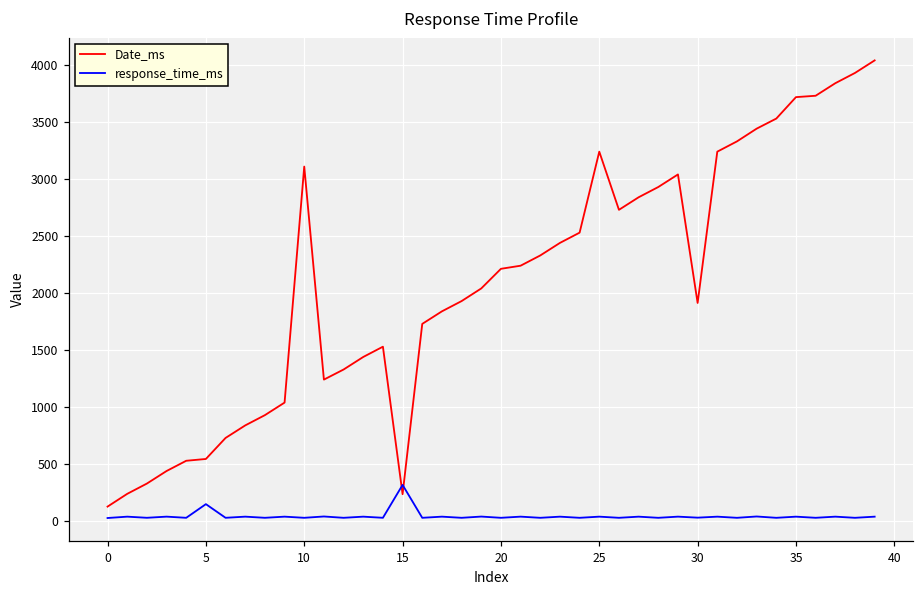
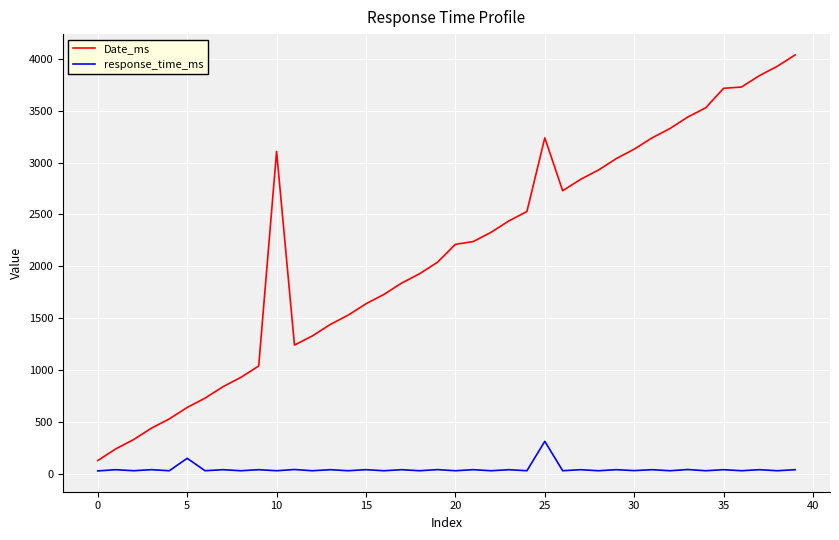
  {
    "Date_ms": {
      "0": 130,
-     "5": 540,
+     "5": 640,
      "10": 3110,
-     "15": 240,
+     "15": 1640,
      "20": 2210,
      "25": 3240,
-     "30": 1910,
+     "30": 3130,
      "35": 3720
    },
    "response_time_ms": {
      "0": 30,
      "5": 150,
      "10": 30,
-     "15": 320,
+     "15": 40,
      "20": 30,
-     "25": 40,
+     "25": 310,
      "30": 30,
      "35": 40
    }
  }
